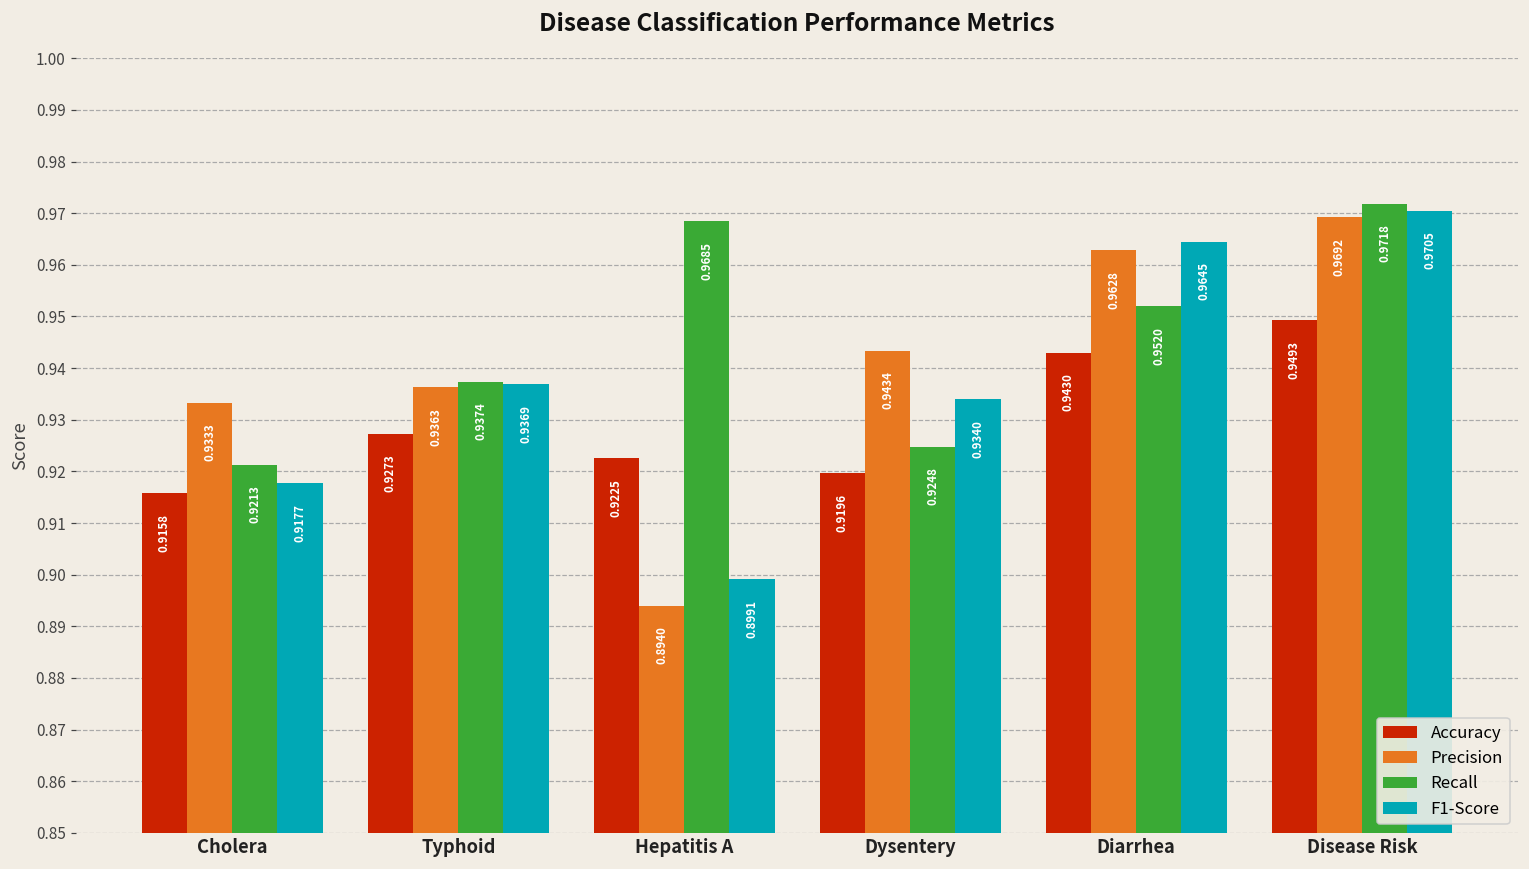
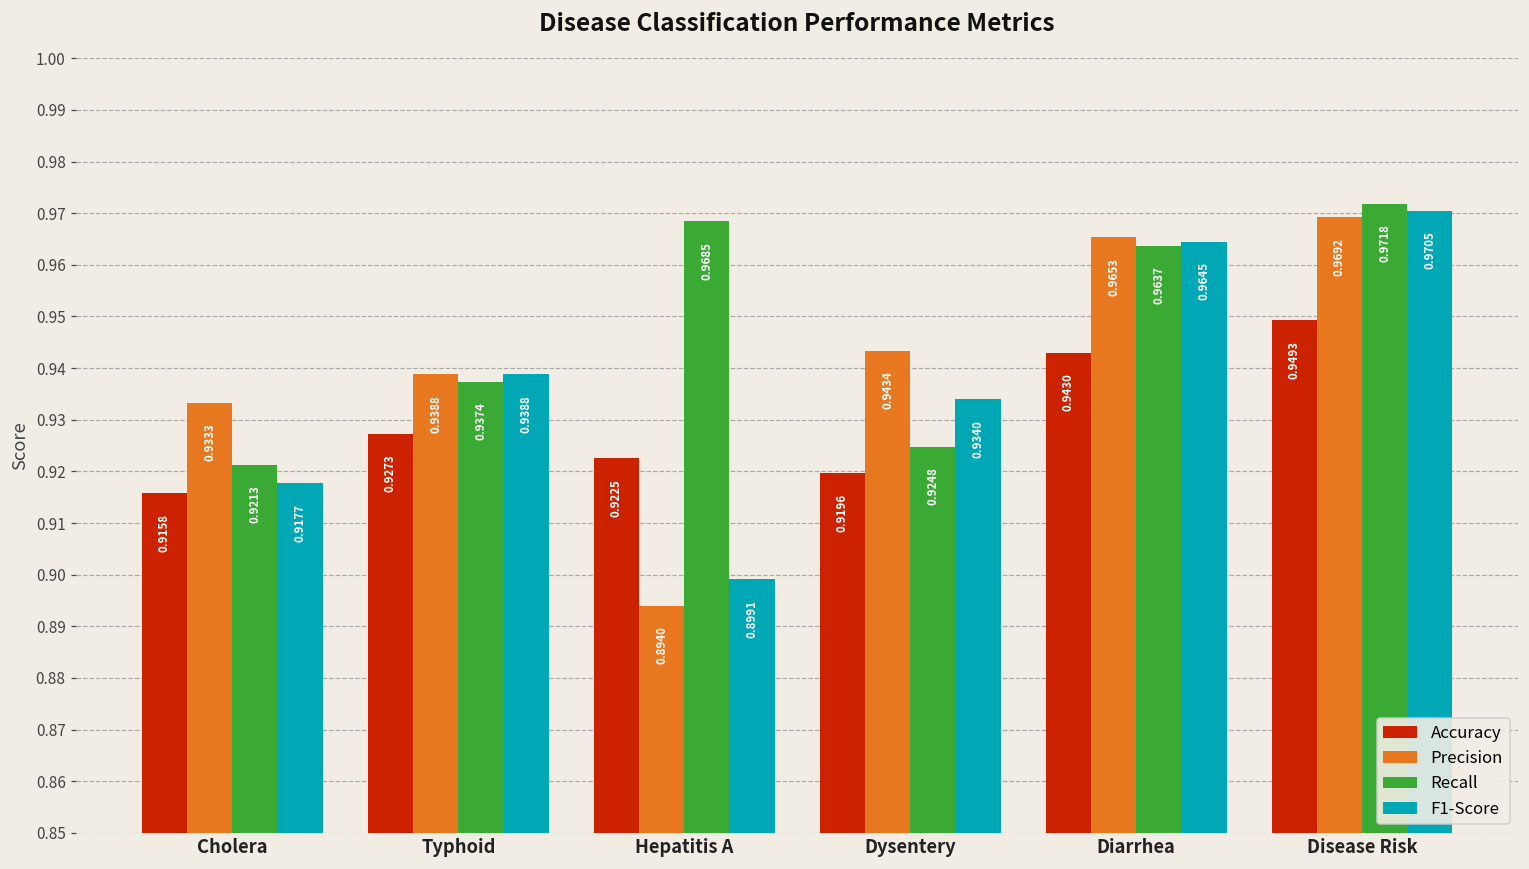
  {
    "Accuracy": {
      "Cholera": 0.9158,
      "Typhoid": 0.9273,
      "Hepatitis A": 0.9225,
      "Dysentery": 0.9196,
      "Diarrhea": 0.9430,
      "Disease Risk": 0.9493
    },
    "Precision": {
      "Cholera": 0.9333,
-     "Typhoid": 0.9363,
+     "Typhoid": 0.9388,
      "Hepatitis A": 0.8940,
      "Dysentery": 0.9434,
-     "Diarrhea": 0.9628,
+     "Diarrhea": 0.9653,
      "Disease Risk": 0.9692
    },
    "Recall": {
      "Cholera": 0.9213,
      "Typhoid": 0.9374,
      "Hepatitis A": 0.9685,
      "Dysentery": 0.9248,
-     "Diarrhea": 0.9520,
+     "Diarrhea": 0.9637,
      "Disease Risk": 0.9718
    },
    "F1-Score": {
      "Cholera": 0.9177,
-     "Typhoid": 0.9369,
+     "Typhoid": 0.9388,
      "Hepatitis A": 0.8991,
      "Dysentery": 0.9340,
      "Diarrhea": 0.9645,
      "Disease Risk": 0.9705
    }
  }
